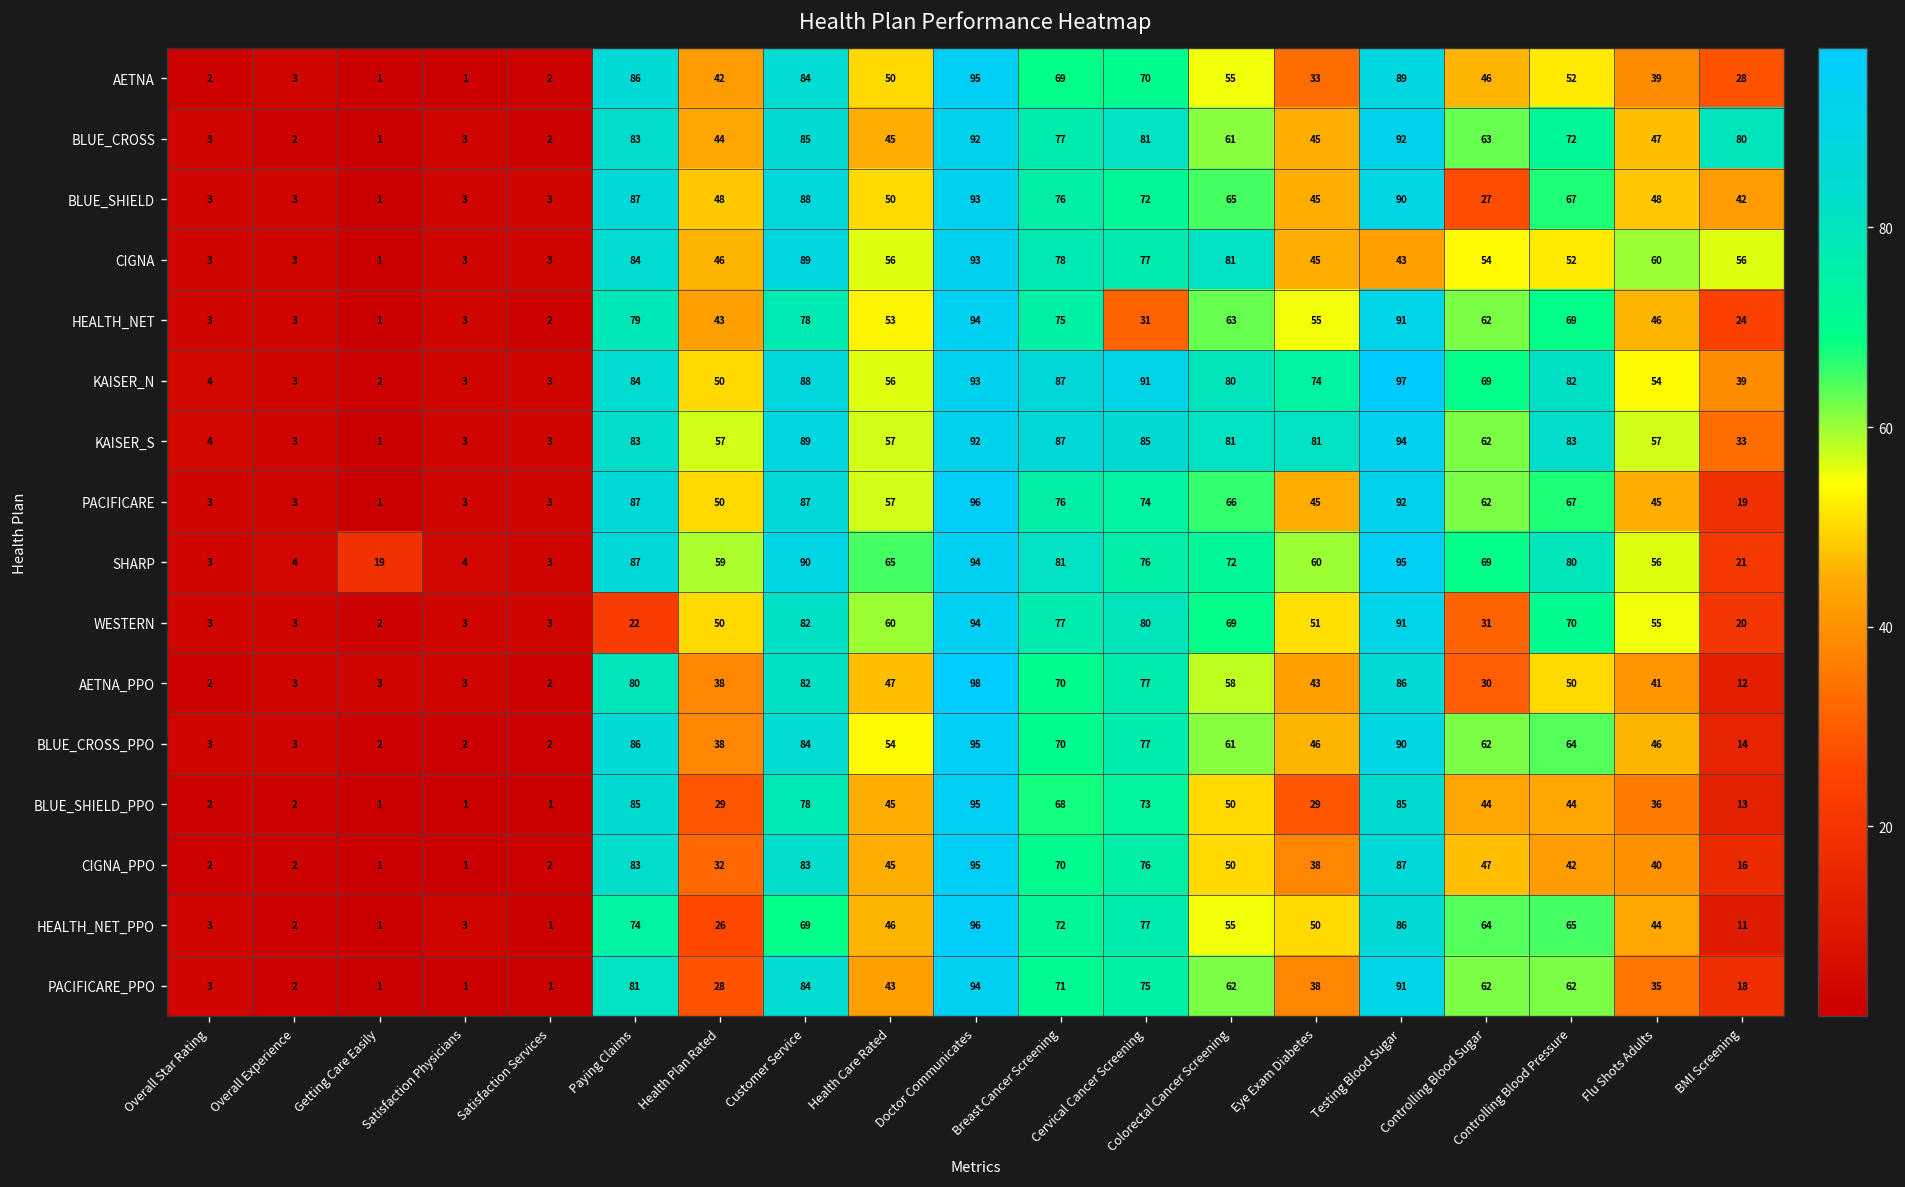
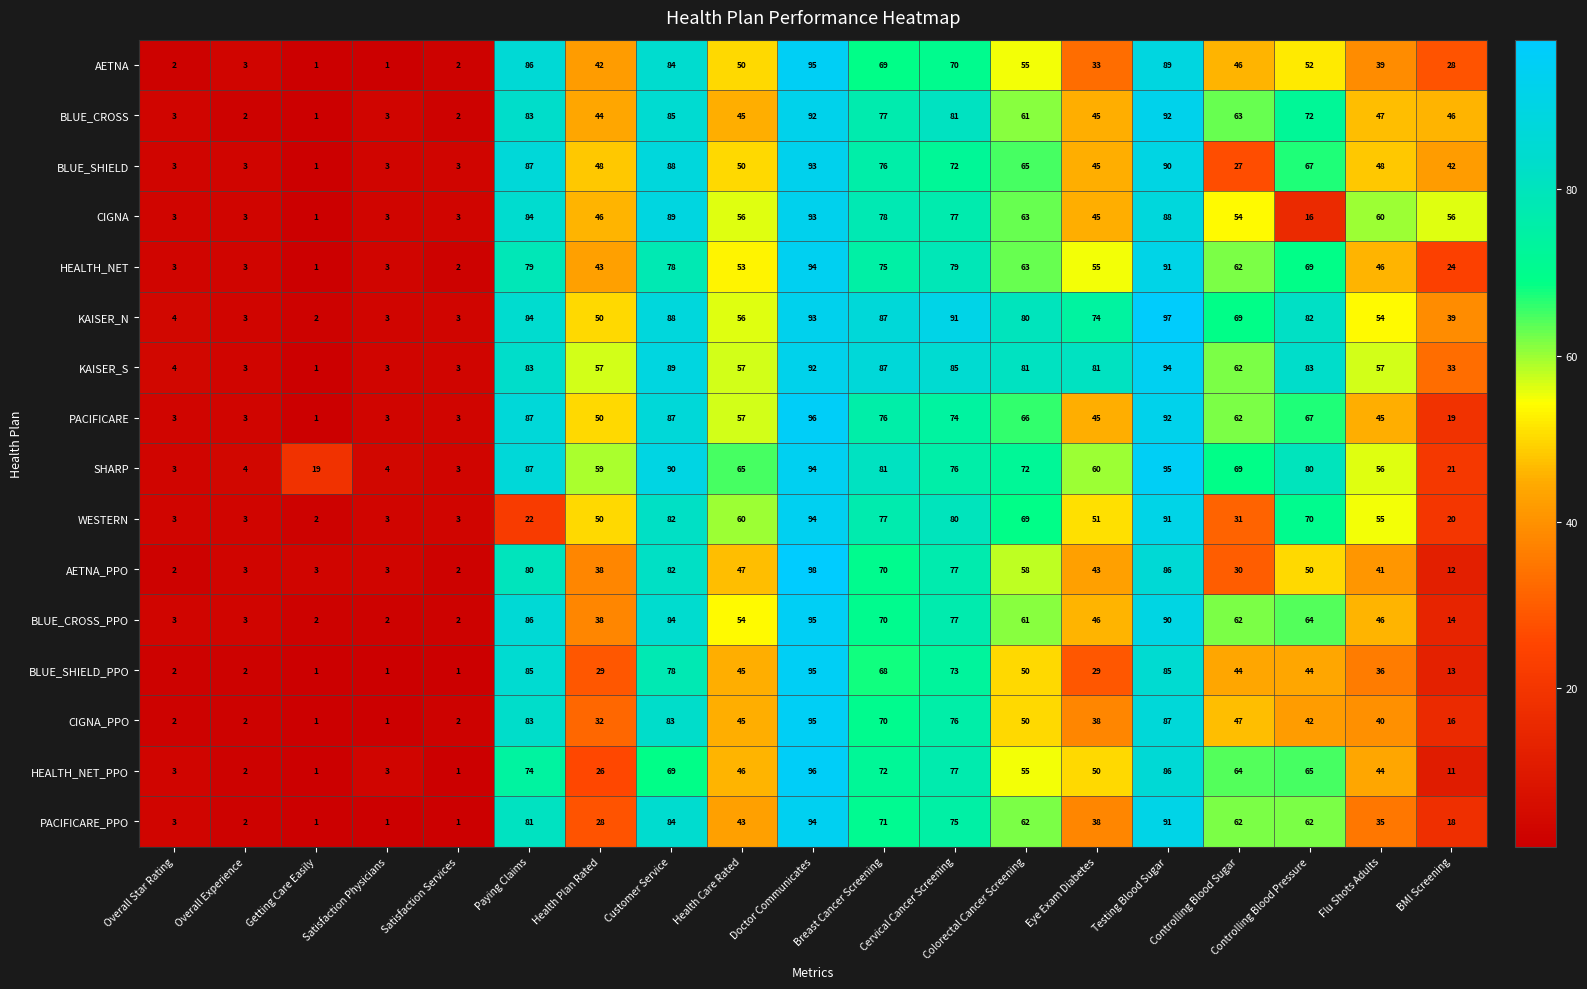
  {
    "BLUE_CROSS": {
      "Overall Star Rating": 3,
      "Overall Experience": 2,
      "Getting Care Easily": 1,
      "Satisfaction Physicians": 3,
      "Satisfaction Services": 2,
      "Paying Claims": 83,
      "Health Plan Rated": 44,
      "Customer Service": 85,
      "Health Care Rated": 45,
      "Doctor Communicates": 92,
      "Breast Cancer Screening": 77,
      "Cervical Cancer Screening": 81,
      "Colorectal Cancer Screening": 61,
      "Eye Exam Diabetes": 45,
      "Testing Blood Sugar": 92,
      "Controlling Blood Sugar": 63,
      "Controlling Blood Pressure": 72,
      "Flu Shots Adults": 47,
-     "BMI Screening": 80
+     "BMI Screening": 46
    },
    "CIGNA": {
      "Overall Star Rating": 3,
      "Overall Experience": 3,
      "Getting Care Easily": 1,
      "Satisfaction Physicians": 3,
      "Satisfaction Services": 3,
      "Paying Claims": 84,
      "Health Plan Rated": 46,
      "Customer Service": 89,
      "Health Care Rated": 56,
      "Doctor Communicates": 93,
      "Breast Cancer Screening": 78,
      "Cervical Cancer Screening": 77,
-     "Colorectal Cancer Screening": 81,
+     "Colorectal Cancer Screening": 63,
      "Eye Exam Diabetes": 45,
-     "Testing Blood Sugar": 43,
+     "Testing Blood Sugar": 88,
      "Controlling Blood Sugar": 54,
-     "Controlling Blood Pressure": 52,
+     "Controlling Blood Pressure": 16,
      "Flu Shots Adults": 60,
      "BMI Screening": 56
    },
    "HEALTH_NET": {
      "Overall Star Rating": 3,
      "Overall Experience": 3,
      "Getting Care Easily": 1,
      "Satisfaction Physicians": 3,
      "Satisfaction Services": 2,
      "Paying Claims": 79,
      "Health Plan Rated": 43,
      "Customer Service": 78,
      "Health Care Rated": 53,
      "Doctor Communicates": 94,
      "Breast Cancer Screening": 75,
-     "Cervical Cancer Screening": 31,
+     "Cervical Cancer Screening": 79,
      "Colorectal Cancer Screening": 63,
      "Eye Exam Diabetes": 55,
      "Testing Blood Sugar": 91,
      "Controlling Blood Sugar": 62,
      "Controlling Blood Pressure": 69,
      "Flu Shots Adults": 46,
      "BMI Screening": 24
    }
  }
